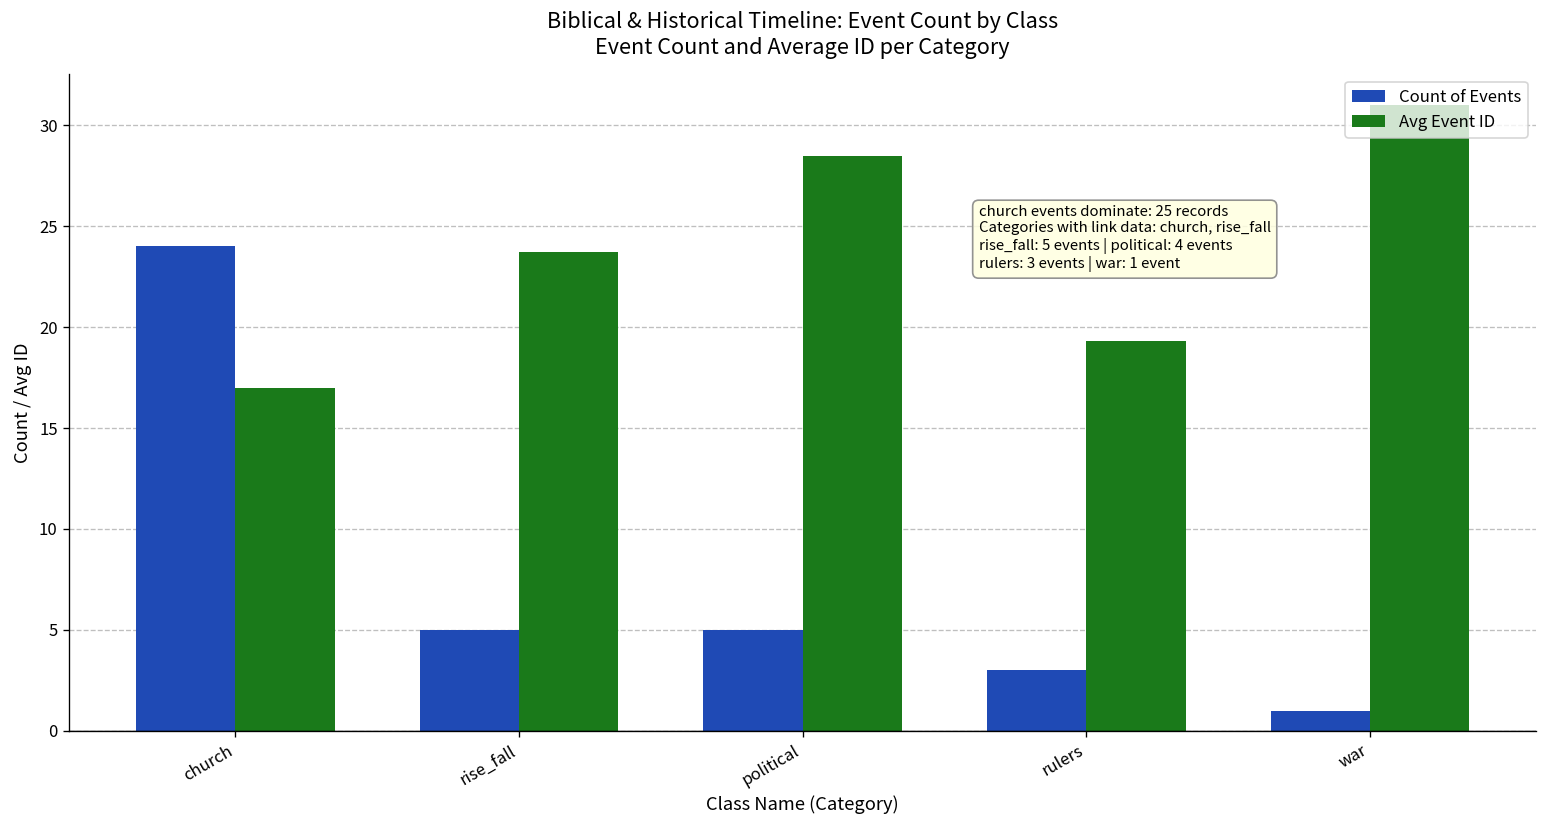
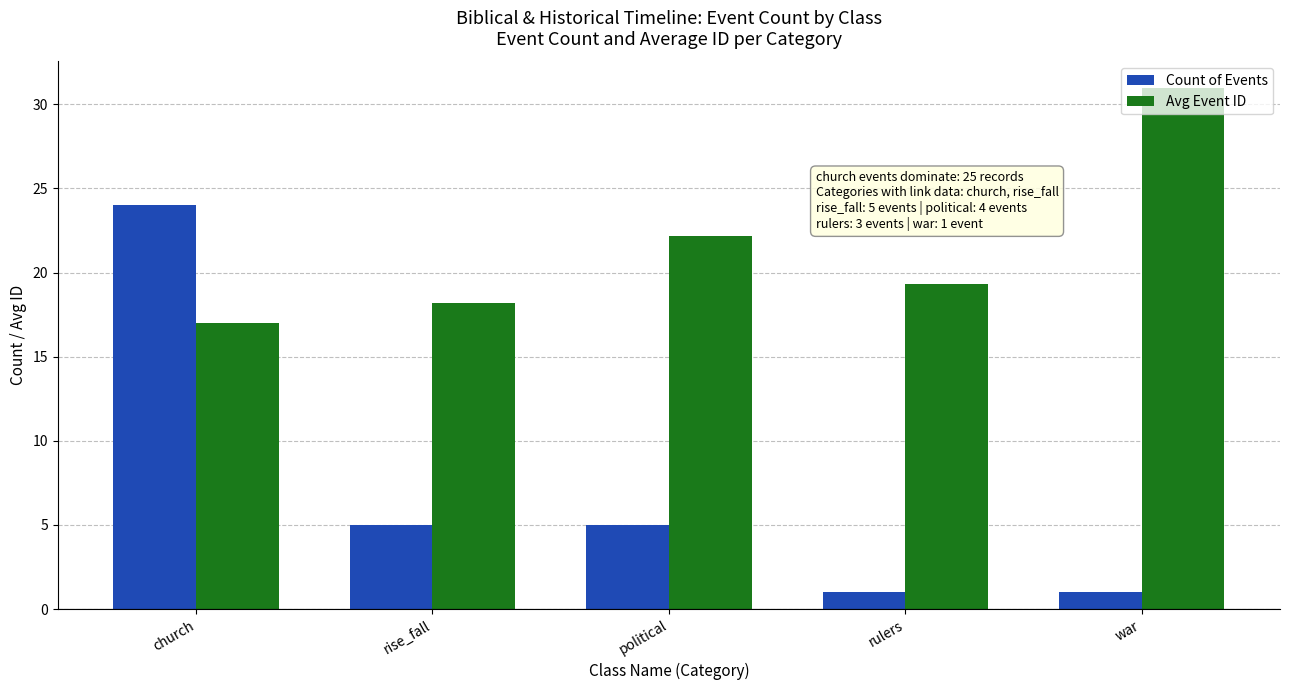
  {
    "Count of Events": {
      "church": 24,
      "rise_fall": 5,
      "political": 5,
-     "rulers": 3,
+     "rulers": 1,
      "war": 1
    },
    "Avg Event ID": {
      "church": 17.0,
-     "rise_fall": 23.7,
-     "political": 28.5,
+     "rise_fall": 18.2,
+     "political": 22.2,
      "rulers": 19.3
    }
  }
